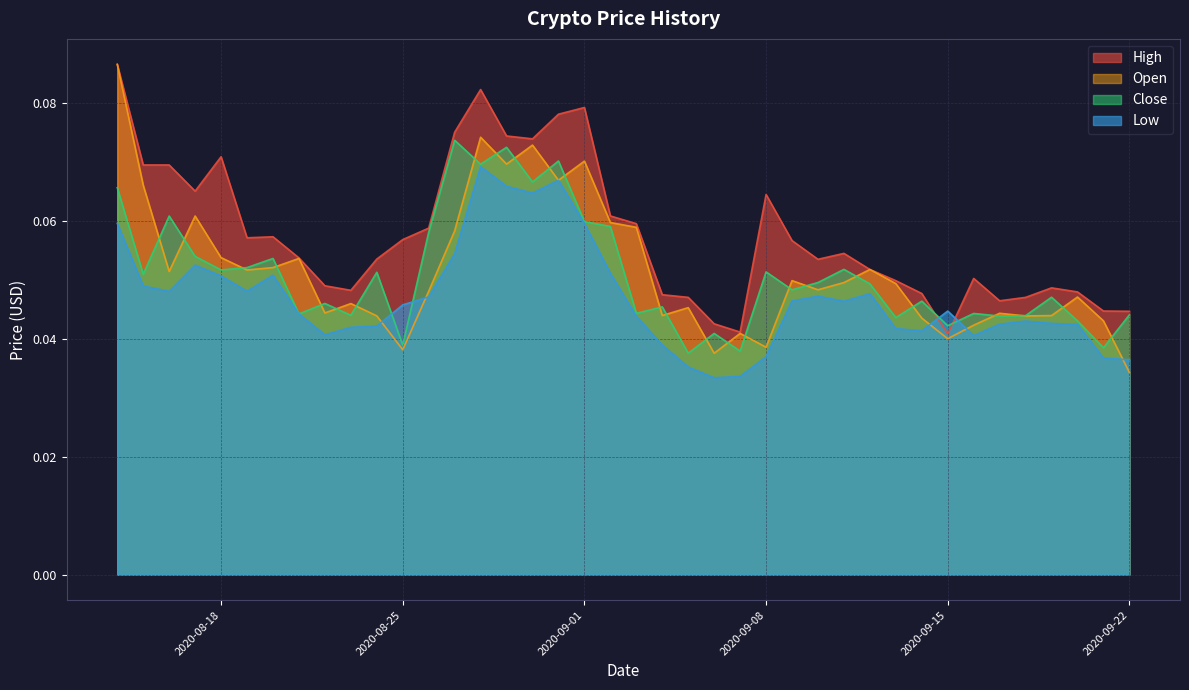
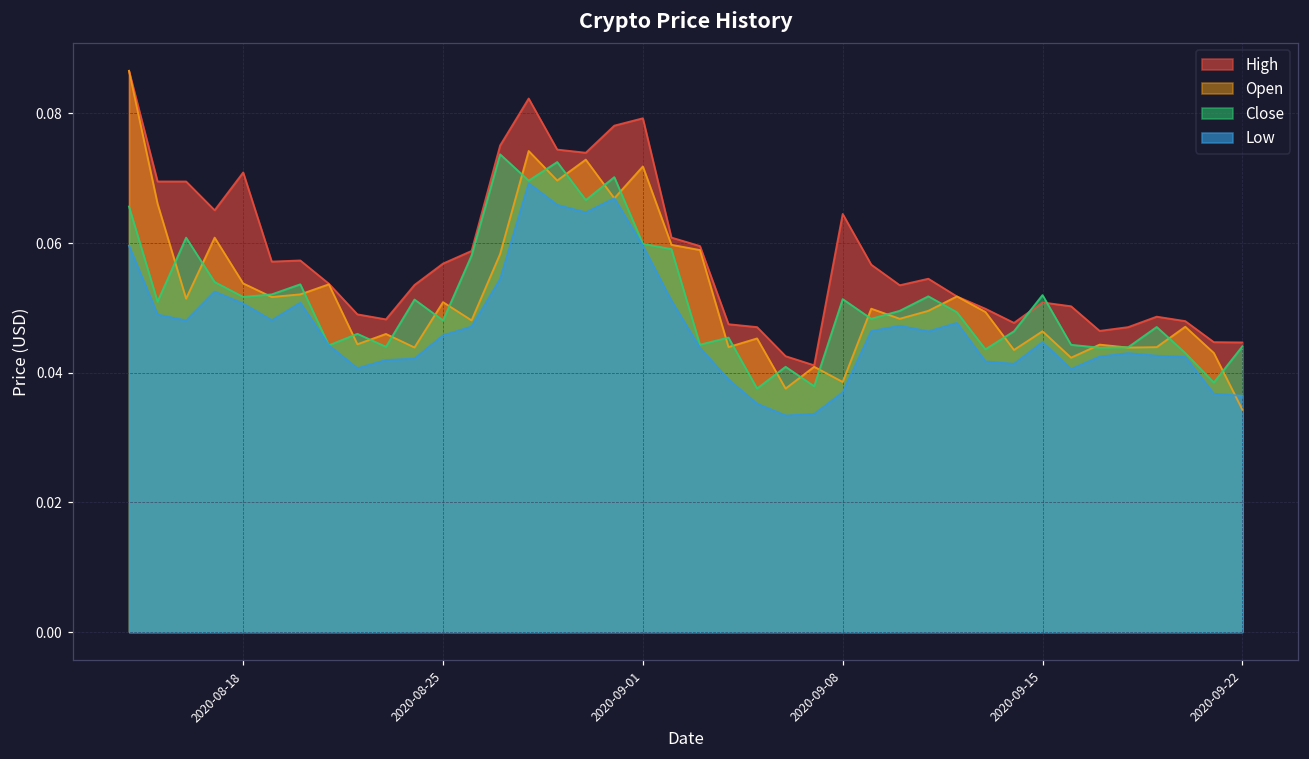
  {
    "High": {
      "2020-08-18": 0.071,
      "2020-08-25": 0.057,
      "2020-09-01": 0.079,
      "2020-09-08": 0.064,
-     "2020-09-15": 0.041,
+     "2020-09-15": 0.051,
      "2020-09-22": 0.045
    },
    "Open": {
      "2020-08-18": 0.054,
-     "2020-08-25": 0.038,
-     "2020-09-01": 0.070,
+     "2020-08-25": 0.051,
+     "2020-09-01": 0.072,
      "2020-09-08": 0.039,
-     "2020-09-15": 0.040,
+     "2020-09-15": 0.046,
      "2020-09-22": 0.034
    },
    "Close": {
      "2020-08-18": 0.052,
-     "2020-08-25": 0.039,
+     "2020-08-25": 0.048,
      "2020-09-08": 0.051,
-     "2020-09-15": 0.042,
+     "2020-09-15": 0.052,
      "2020-09-22": 0.044
    },
    "Low": {
      "2020-08-18": 0.051,
      "2020-08-25": 0.046,
      "2020-09-08": 0.037,
      "2020-09-15": 0.045,
      "2020-09-22": 0.036
    }
  }
